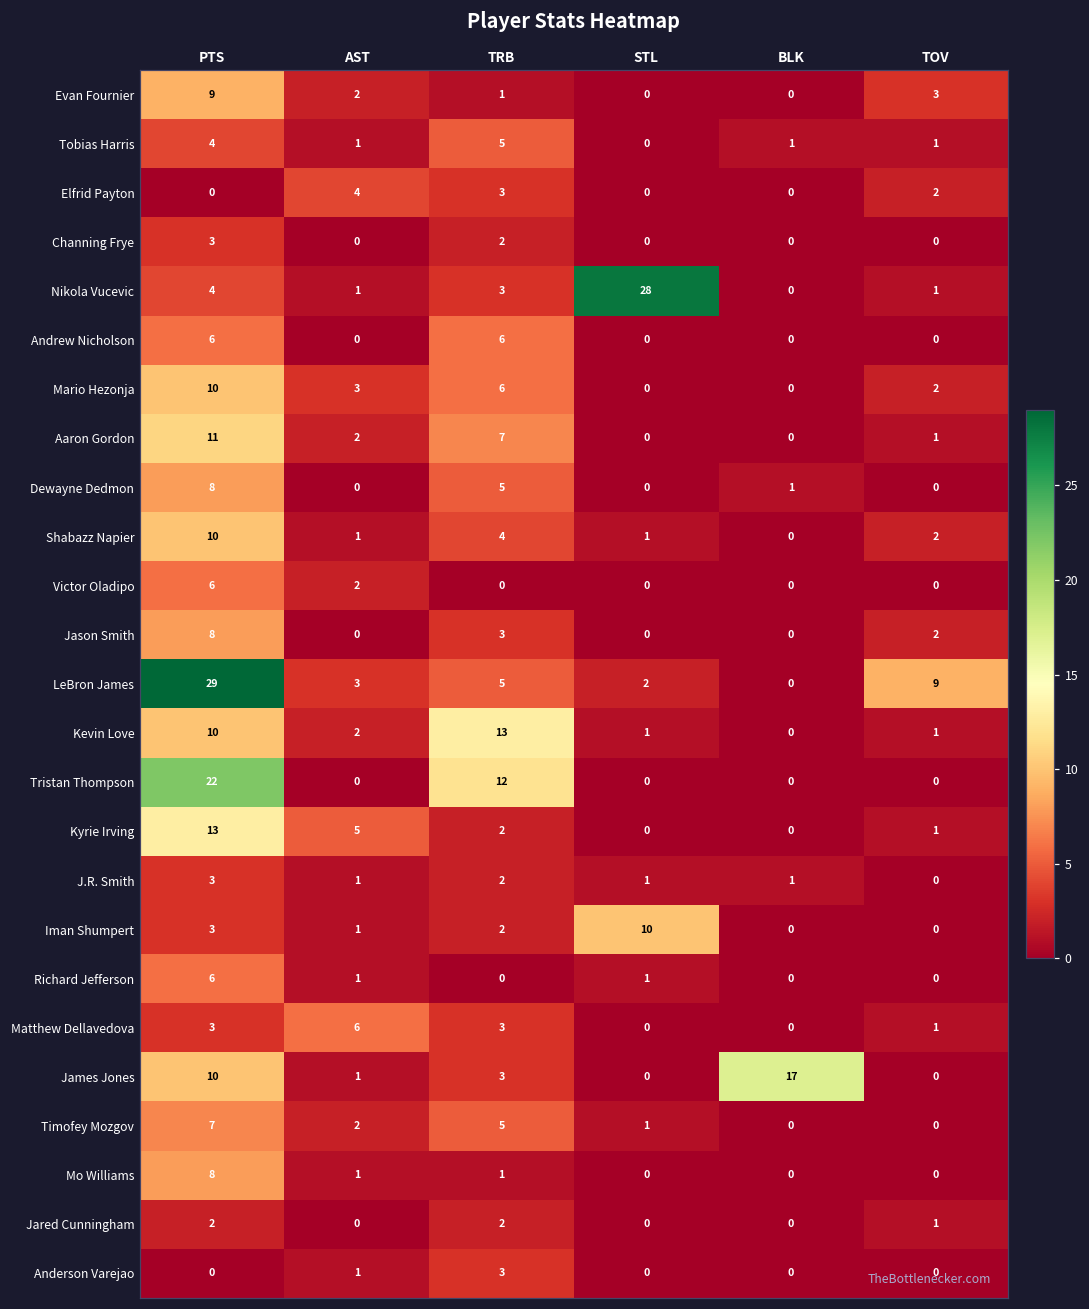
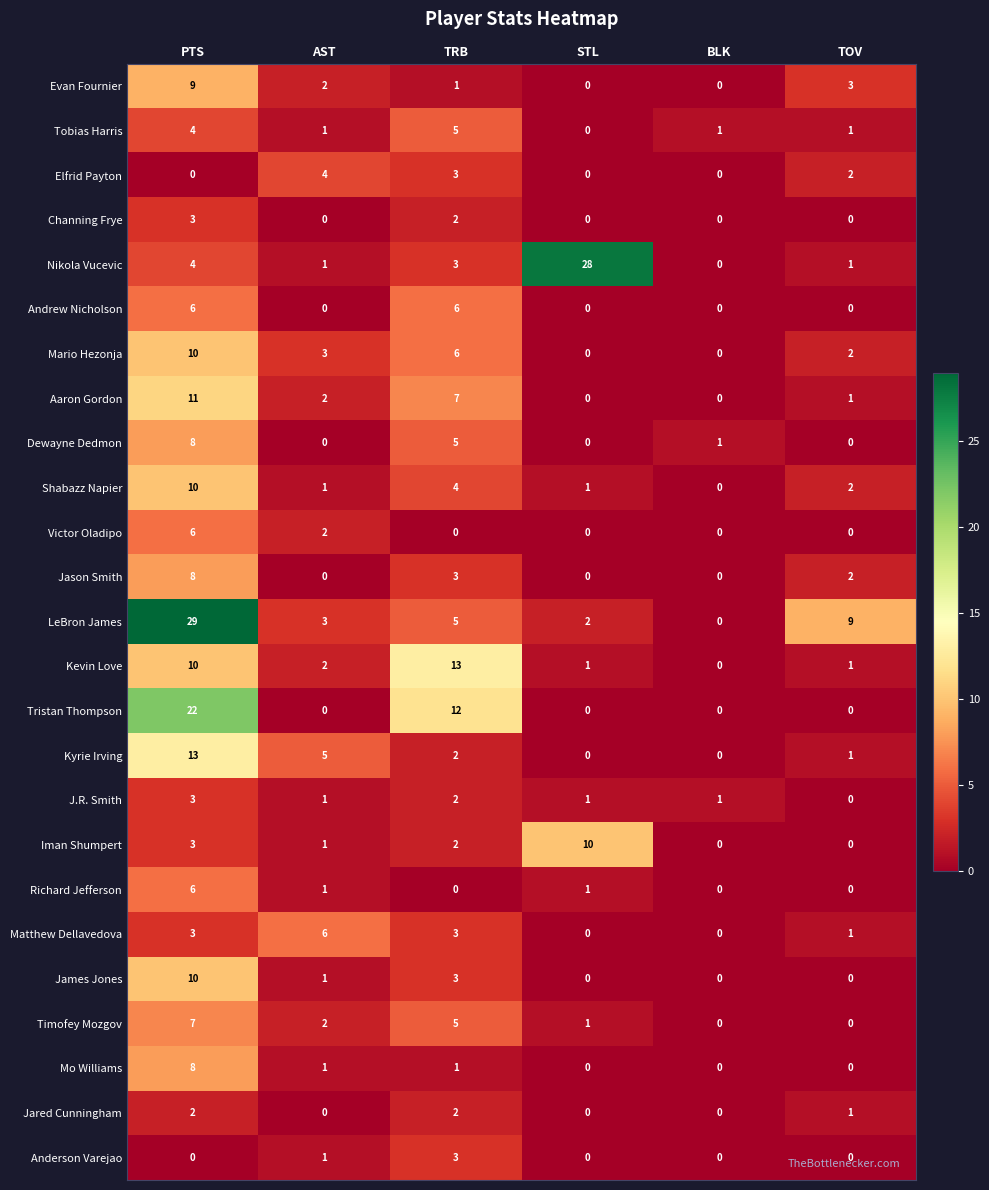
  {
    "Evan Fournier": {
      "PTS": 9,
      "AST": 2,
      "TRB": 1,
      "STL": 0,
      "BLK": 0,
      "TOV": 3
    },
    "Tobias Harris": {
      "PTS": 4,
      "AST": 1,
      "TRB": 5,
      "STL": 0,
      "BLK": 1,
      "TOV": 1
    },
    "Elfrid Payton": {
      "PTS": 0,
      "AST": 4,
      "TRB": 3,
      "STL": 0,
      "BLK": 0,
      "TOV": 2
    },
    "Channing Frye": {
      "PTS": 3,
      "AST": 0,
      "TRB": 2,
      "STL": 0,
      "BLK": 0,
      "TOV": 0
    },
    "Nikola Vucevic": {
      "PTS": 4,
      "AST": 1,
      "TRB": 3,
      "STL": 28,
      "BLK": 0,
      "TOV": 1
    },
    "Andrew Nicholson": {
      "PTS": 6,
      "AST": 0,
      "TRB": 6,
      "STL": 0,
      "BLK": 0,
      "TOV": 0
    },
    "Mario Hezonja": {
      "PTS": 10,
      "AST": 3,
      "TRB": 6,
      "STL": 0,
      "BLK": 0,
      "TOV": 2
    },
    "Aaron Gordon": {
      "PTS": 11,
      "AST": 2,
      "TRB": 7,
      "STL": 0,
      "BLK": 0,
      "TOV": 1
    },
    "Dewayne Dedmon": {
      "PTS": 8,
      "AST": 0,
      "TRB": 5,
      "STL": 0,
      "BLK": 1,
      "TOV": 0
    },
    "Shabazz Napier": {
      "PTS": 10,
      "AST": 1,
      "TRB": 4,
      "STL": 1,
      "BLK": 0,
      "TOV": 2
    },
    "Victor Oladipo": {
      "PTS": 6,
      "AST": 2,
      "TRB": 0,
      "STL": 0,
      "BLK": 0,
      "TOV": 0
    },
    "Jason Smith": {
      "PTS": 8,
      "AST": 0,
      "TRB": 3,
      "STL": 0,
      "BLK": 0,
      "TOV": 2
    },
    "LeBron James": {
      "PTS": 29,
      "AST": 3,
      "TRB": 5,
      "STL": 2,
      "BLK": 0,
      "TOV": 9
    },
    "Kevin Love": {
      "PTS": 10,
      "AST": 2,
      "TRB": 13,
      "STL": 1,
      "BLK": 0,
      "TOV": 1
    },
    "Tristan Thompson": {
      "PTS": 22,
      "AST": 0,
      "TRB": 12,
      "STL": 0,
      "BLK": 0,
      "TOV": 0
    },
    "Kyrie Irving": {
      "PTS": 13,
      "AST": 5,
      "TRB": 2,
      "STL": 0,
      "BLK": 0,
      "TOV": 1
    },
    "J.R. Smith": {
      "PTS": 3,
      "AST": 1,
      "TRB": 2,
      "STL": 1,
      "BLK": 1,
      "TOV": 0
    },
    "Iman Shumpert": {
      "PTS": 3,
      "AST": 1,
      "TRB": 2,
      "STL": 10,
      "BLK": 0,
      "TOV": 0
    },
    "Richard Jefferson": {
      "PTS": 6,
      "AST": 1,
      "TRB": 0,
      "STL": 1,
      "BLK": 0,
      "TOV": 0
    },
    "Matthew Dellavedova": {
      "PTS": 3,
      "AST": 6,
      "TRB": 3,
      "STL": 0,
      "BLK": 0,
      "TOV": 1
    },
    "James Jones": {
      "PTS": 10,
      "AST": 1,
      "TRB": 3,
      "STL": 0,
-     "BLK": 17,
+     "BLK": 0,
      "TOV": 0
    },
    "Timofey Mozgov": {
      "PTS": 7,
      "AST": 2,
      "TRB": 5,
      "STL": 1,
      "BLK": 0,
      "TOV": 0
    },
    "Mo Williams": {
      "PTS": 8,
      "AST": 1,
      "TRB": 1,
      "STL": 0,
      "BLK": 0,
      "TOV": 0
    },
    "Jared Cunningham": {
      "PTS": 2,
      "AST": 0,
      "TRB": 2,
      "STL": 0,
      "BLK": 0,
      "TOV": 1
    },
    "Anderson Varejao": {
      "PTS": 0,
      "AST": 1,
      "TRB": 3,
      "STL": 0,
      "BLK": 0
    }
  }
